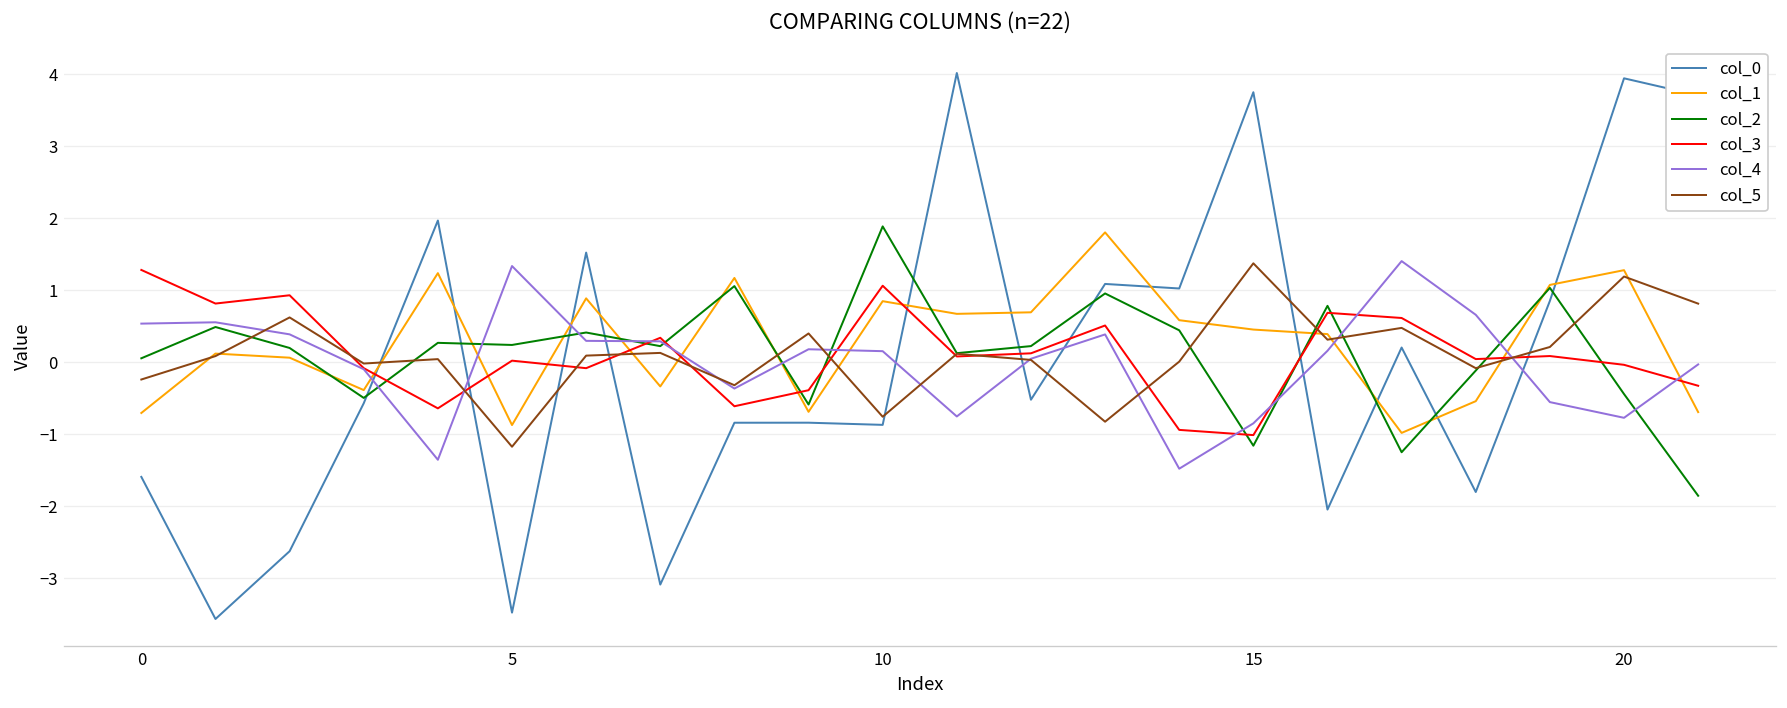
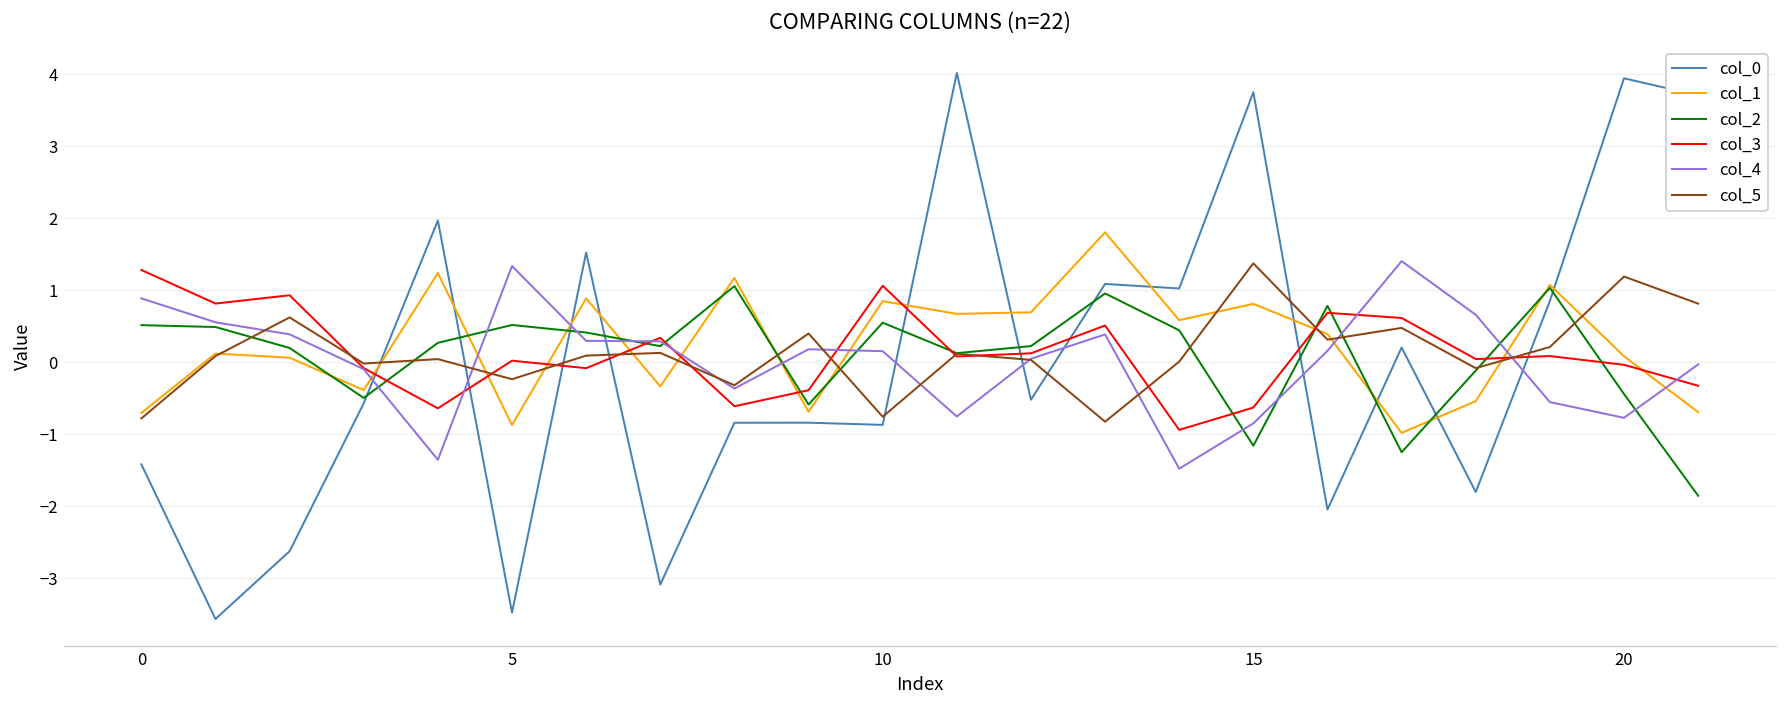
  {
    "col_0": {
-     "0": -1.6,
+     "0": -1.4,
      "5": -3.5,
      "10": -0.9,
      "15": 3.7,
      "20": 3.9
    },
    "col_1": {
      "0": -0.7,
      "5": -0.9,
      "10": 0.8,
-     "15": 0.5,
-     "20": 1.3
+     "15": 0.8,
+     "20": 0.1
    },
    "col_2": {
-     "0": 0.1,
-     "5": 0.2,
-     "10": 1.9,
+     "0": 0.5,
+     "5": 0.5,
+     "10": 0.6,
      "15": -1.2,
      "20": -0.4
    },
    "col_3": {
      "0": 1.3,
      "5": 0.0,
      "10": 1.1,
-     "15": -1.0,
+     "15": -0.6,
      "20": 0.0
    },
    "col_4": {
-     "0": 0.5,
+     "0": 0.9,
      "5": 1.3,
      "10": 0.2,
      "15": -0.8,
      "20": -0.8
    },
    "col_5": {
-     "0": -0.2,
-     "5": -1.2,
+     "0": -0.8,
+     "5": -0.2,
      "10": -0.8,
      "15": 1.4,
      "20": 1.2
    }
  }
